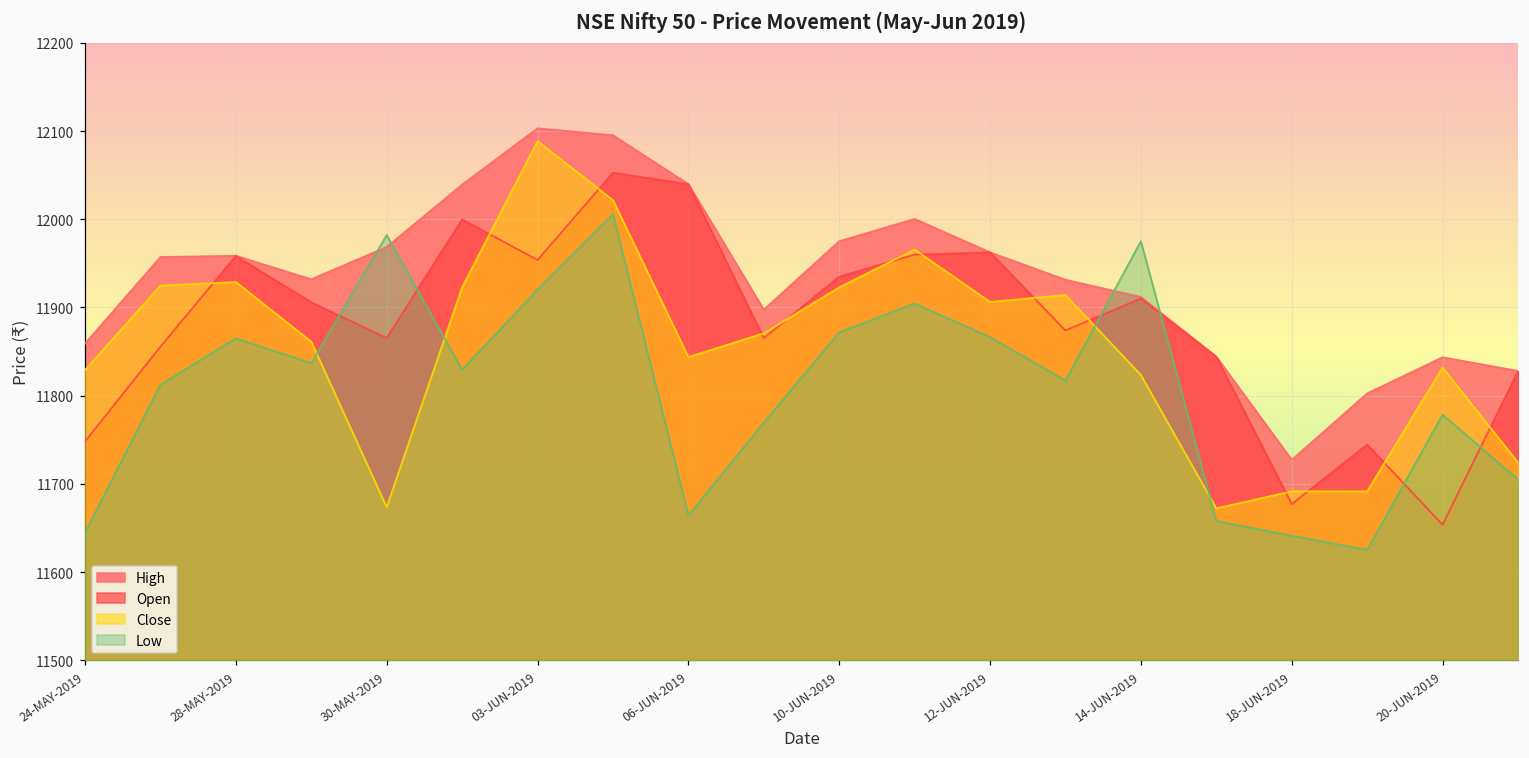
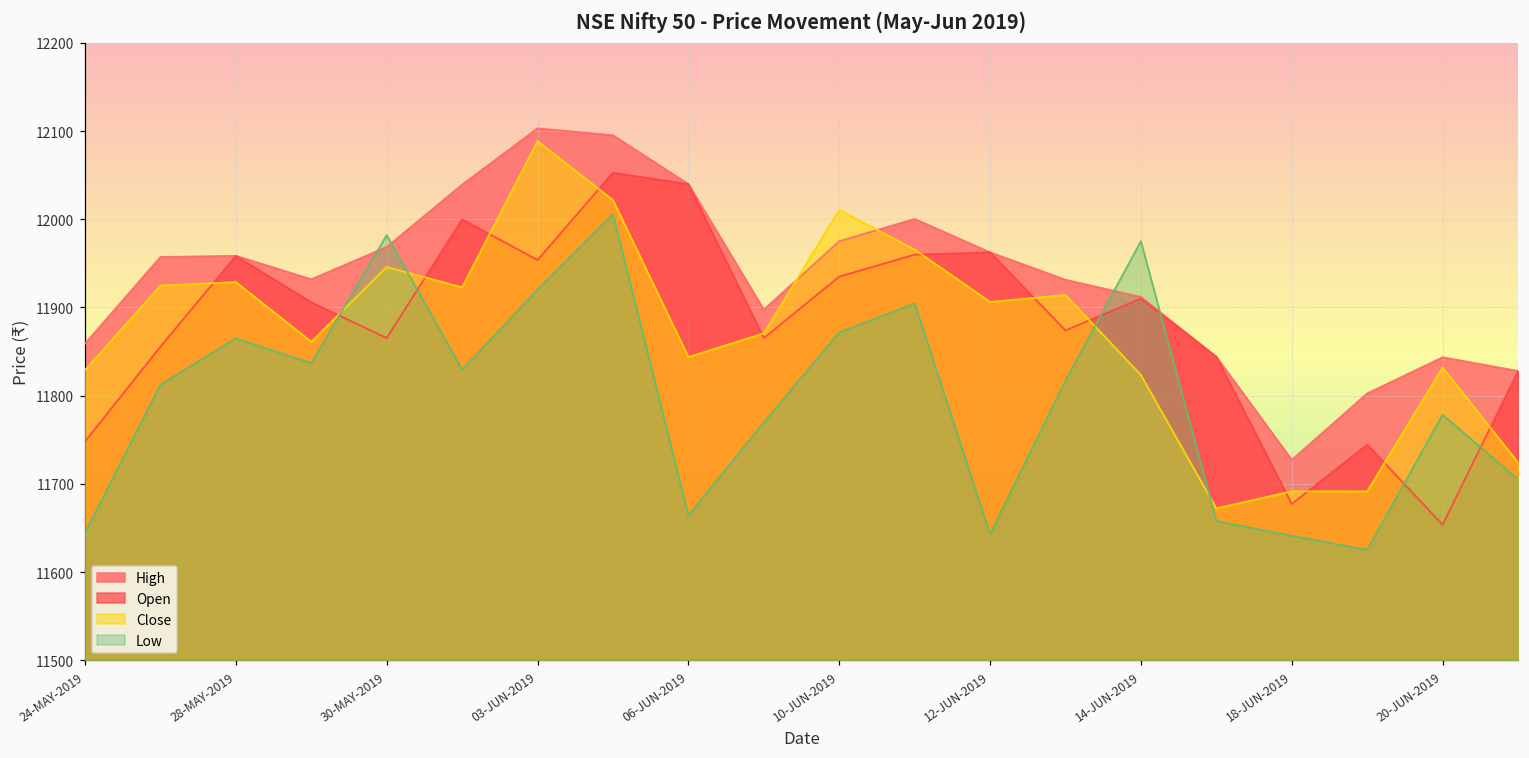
  {
    "Close": {
      "24-MAY-2019": 11830,
      "28-MAY-2019": 11930,
-     "30-MAY-2019": 11670,
+     "30-MAY-2019": 11950,
      "03-JUN-2019": 12090,
      "06-JUN-2019": 11840,
-     "10-JUN-2019": 11920,
+     "10-JUN-2019": 12010,
      "12-JUN-2019": 11910,
      "14-JUN-2019": 11820,
      "18-JUN-2019": 11690,
      "20-JUN-2019": 11830
    },
    "Low": {
      "24-MAY-2019": 11640,
      "28-MAY-2019": 11860,
      "30-MAY-2019": 11980,
      "03-JUN-2019": 11920,
      "06-JUN-2019": 11660,
      "10-JUN-2019": 11870,
-     "12-JUN-2019": 11870,
+     "12-JUN-2019": 11640,
      "14-JUN-2019": 11980,
      "18-JUN-2019": 11640,
      "20-JUN-2019": 11780
    }
  }
